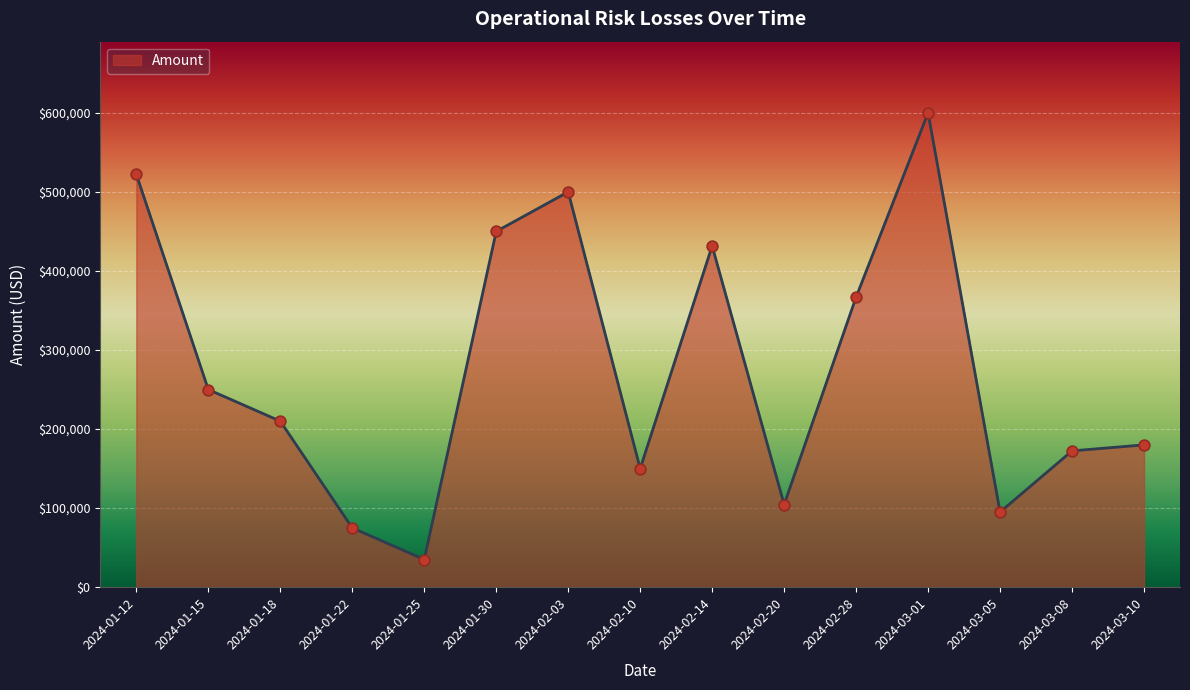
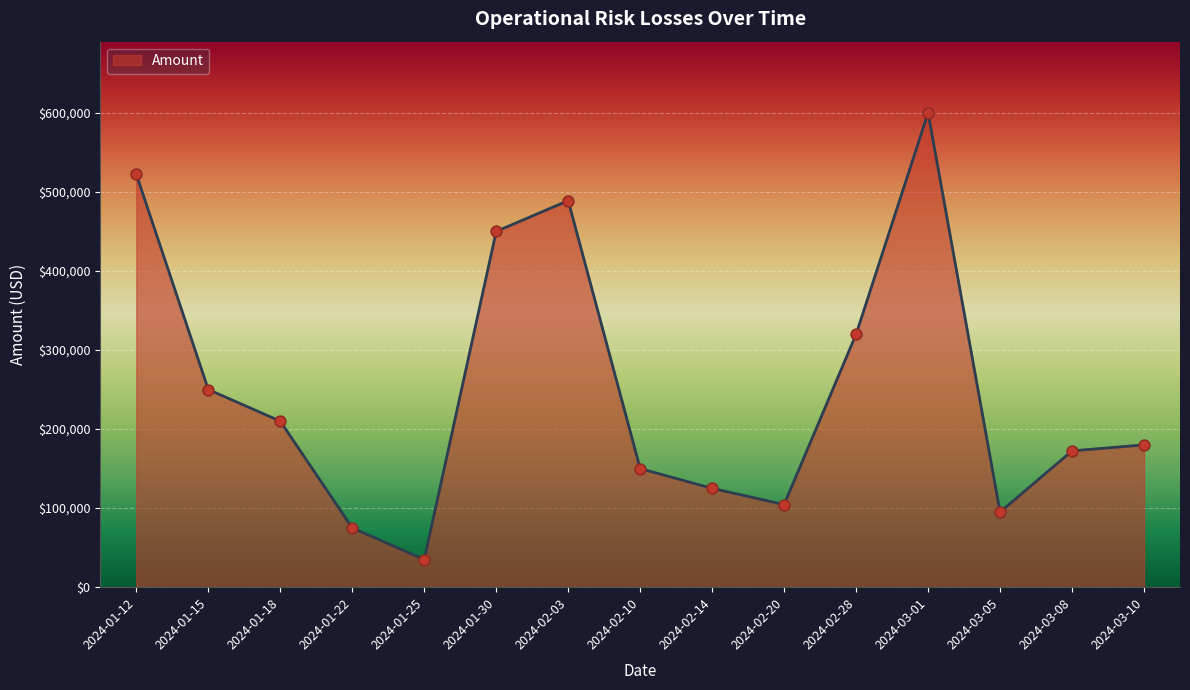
  {
    "2024-01-12": "$520,000",
    "2024-01-15": "$250,000",
    "2024-01-18": "$210,000",
    "2024-01-22": "$80,000",
    "2024-01-25": "$40,000",
    "2024-01-30": "$450,000",
-   "2024-02-03": "$500,000",
+   "2024-02-03": "$490,000",
    "2024-02-10": "$150,000",
-   "2024-02-14": "$430,000",
+   "2024-02-14": "$130,000",
    "2024-02-20": "$100,000",
-   "2024-02-28": "$370,000",
+   "2024-02-28": "$320,000",
    "2024-03-01": "$600,000",
    "2024-03-05": "$100,000",
    "2024-03-08": "$170,000",
    "2024-03-10": "$180,000"
  }
